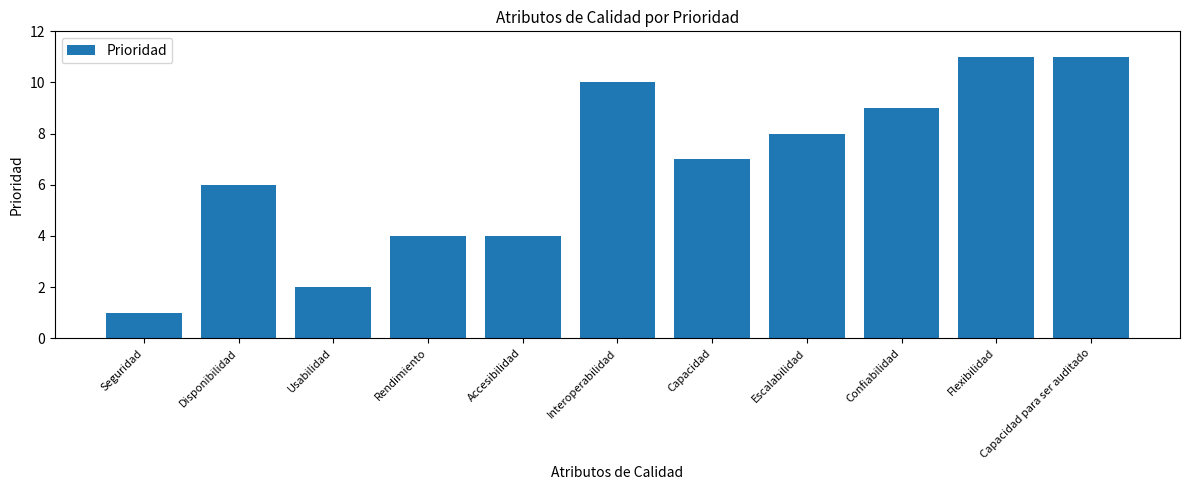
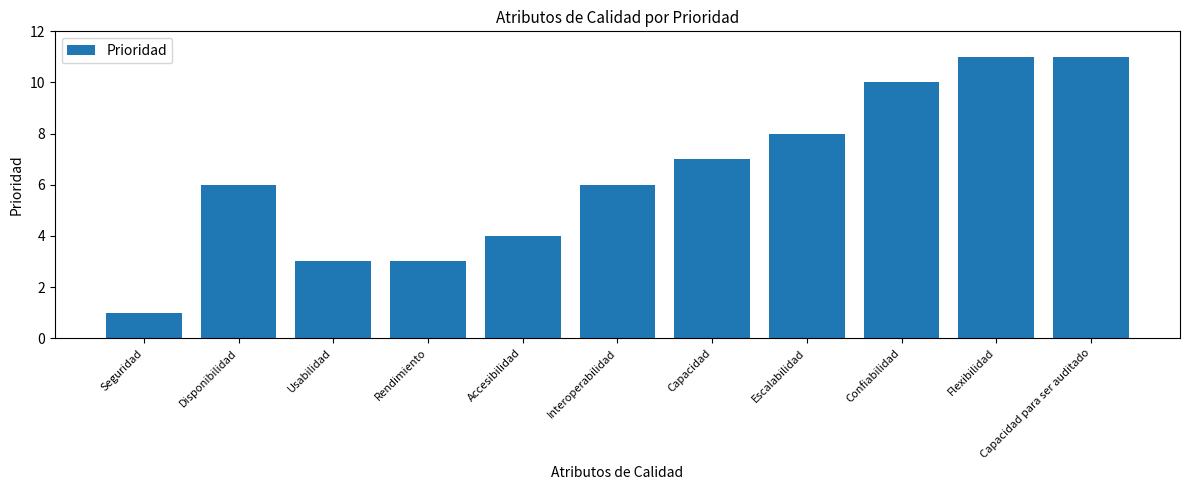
  {
    "Seguridad": 1,
    "Disponibilidad": 6,
-   "Usabilidad": 2,
-   "Rendimiento": 4,
+   "Usabilidad": 3,
+   "Rendimiento": 3,
    "Accesibilidad": 4,
-   "Interoperabilidad": 10,
+   "Interoperabilidad": 6,
    "Capacidad": 7,
    "Escalabilidad": 8,
-   "Confiabilidad": 9,
+   "Confiabilidad": 10,
    "Flexibilidad": 11,
    "Capacidad para ser auditado": 11
  }
